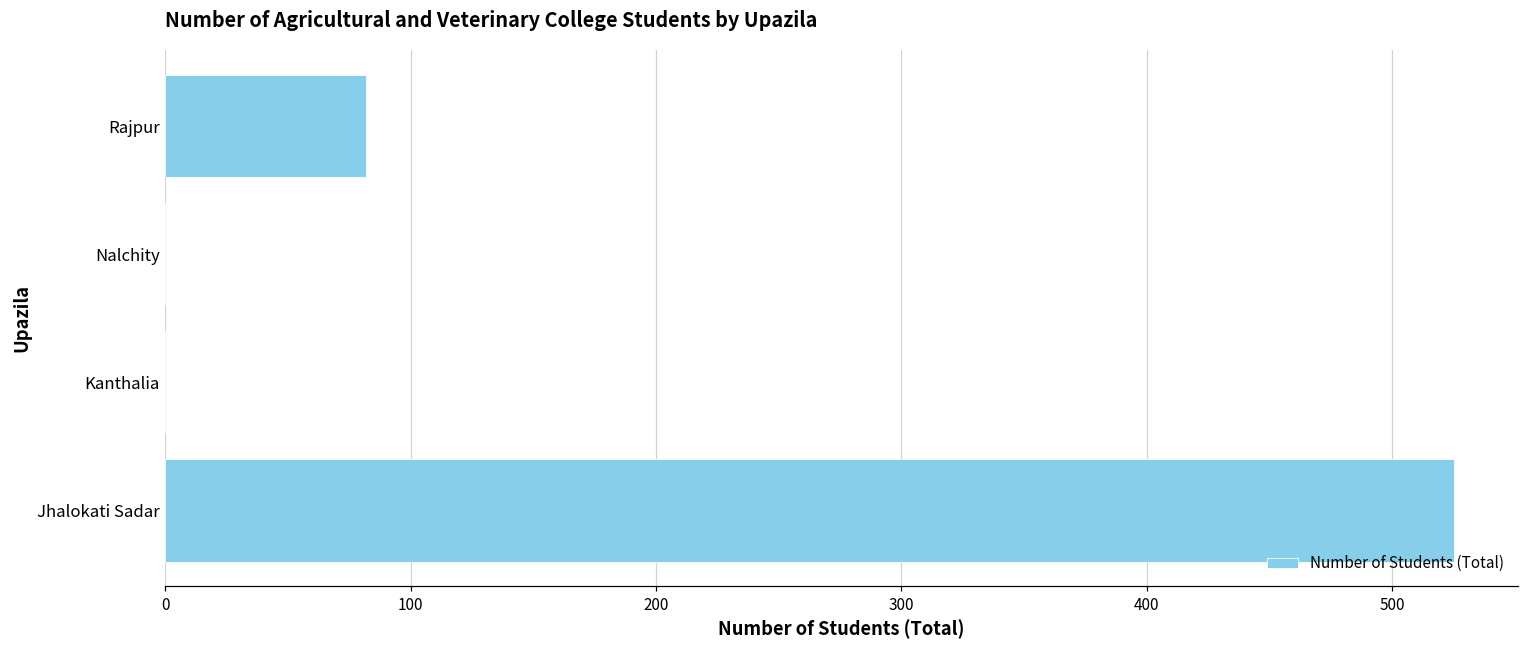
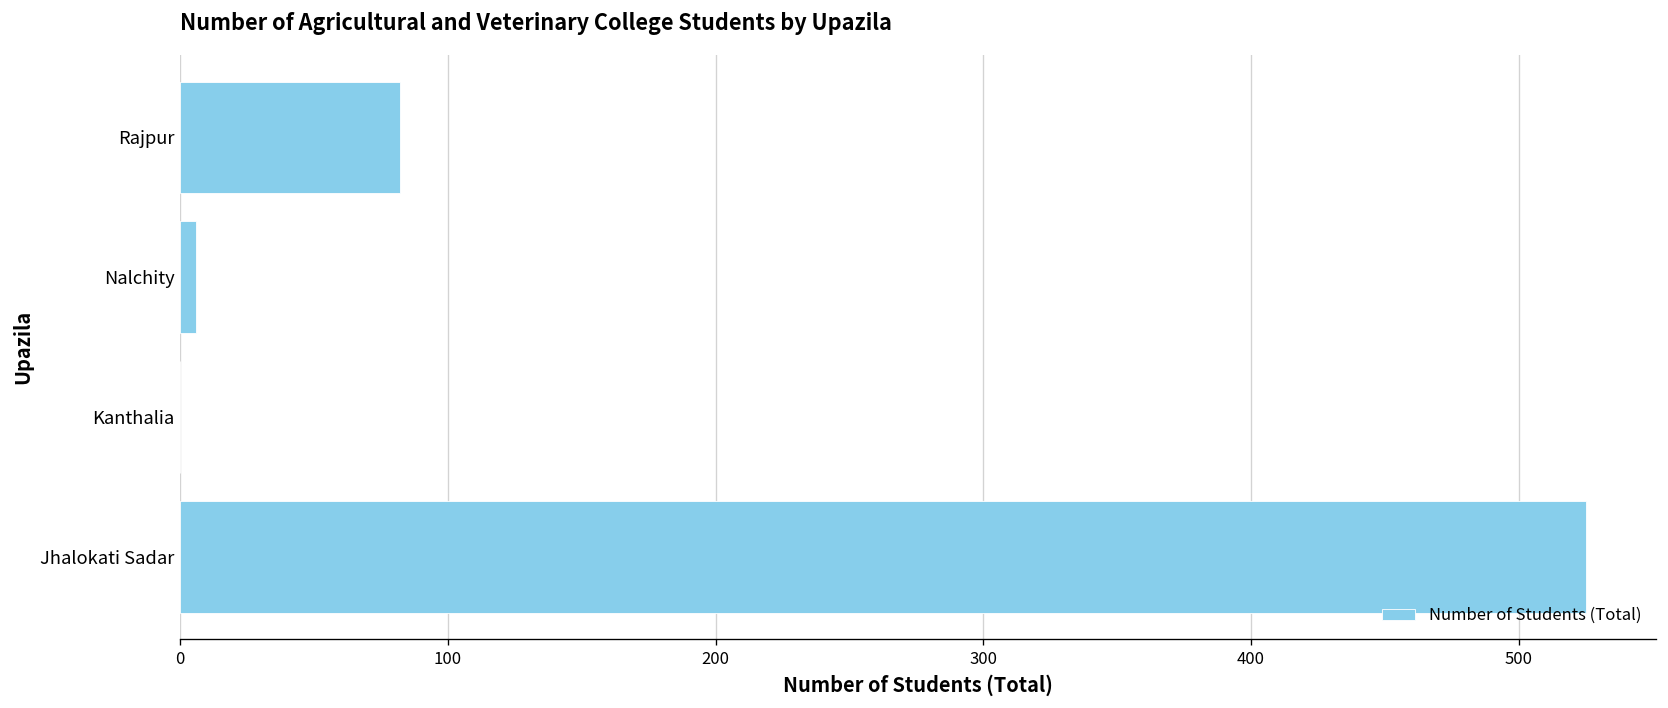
  {
    "Rajpur": 82,
-   "Nalchity": 0,
+   "Nalchity": 6,
    "Kanthalia": 0,
    "Jhalokati Sadar": 525
  }
